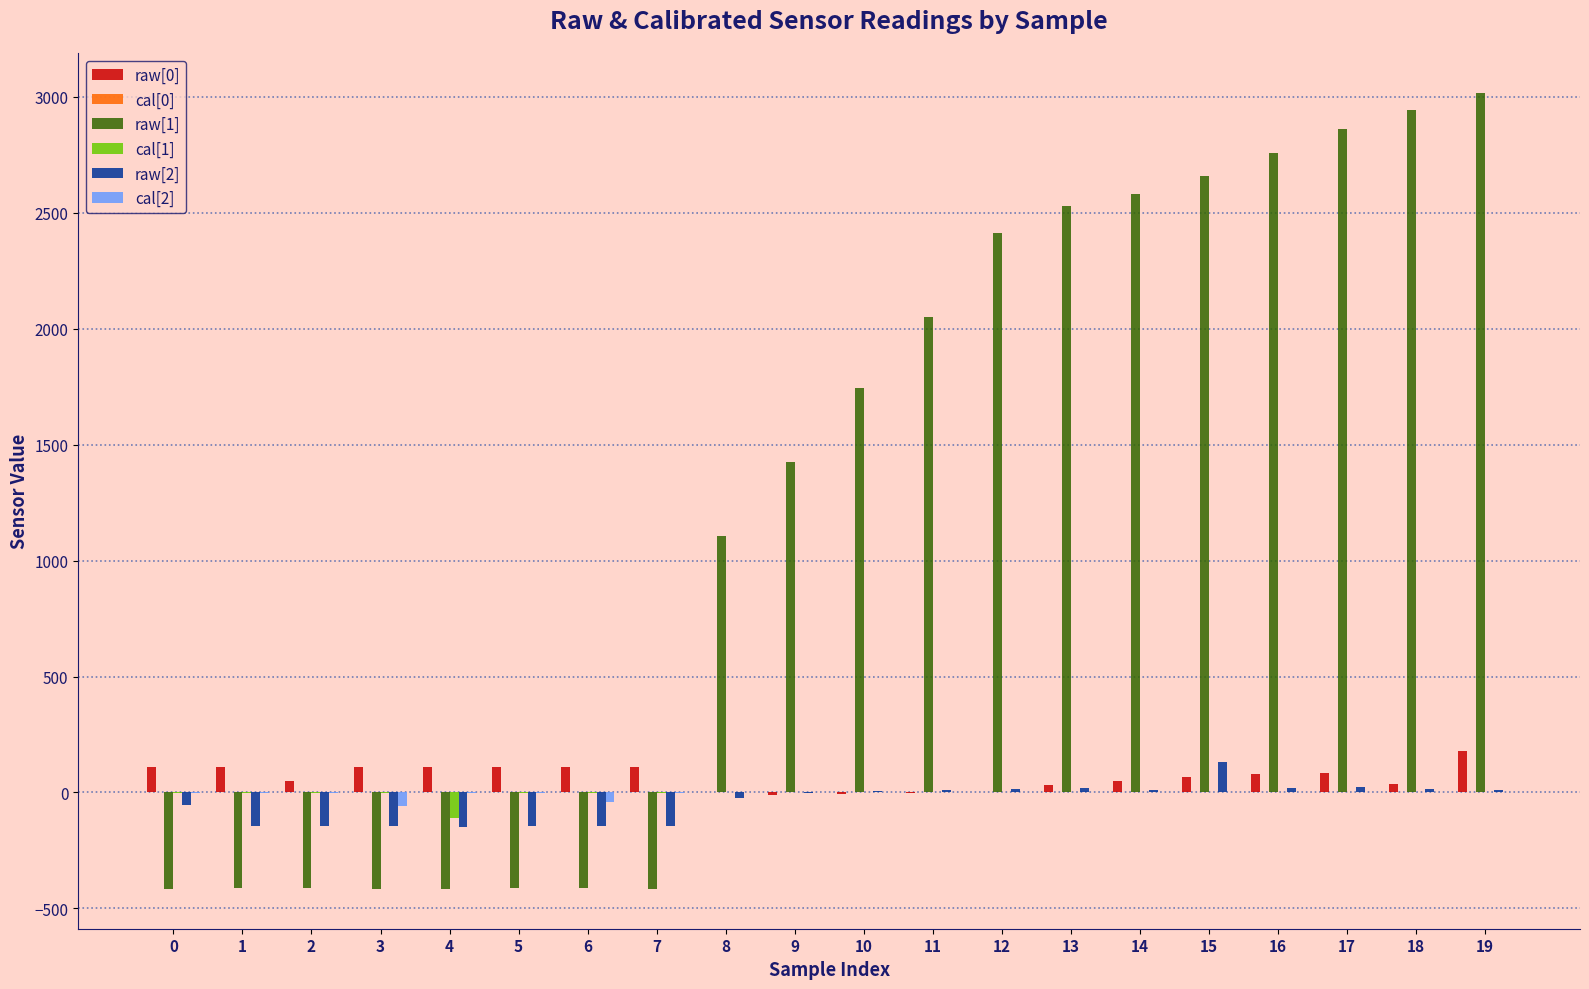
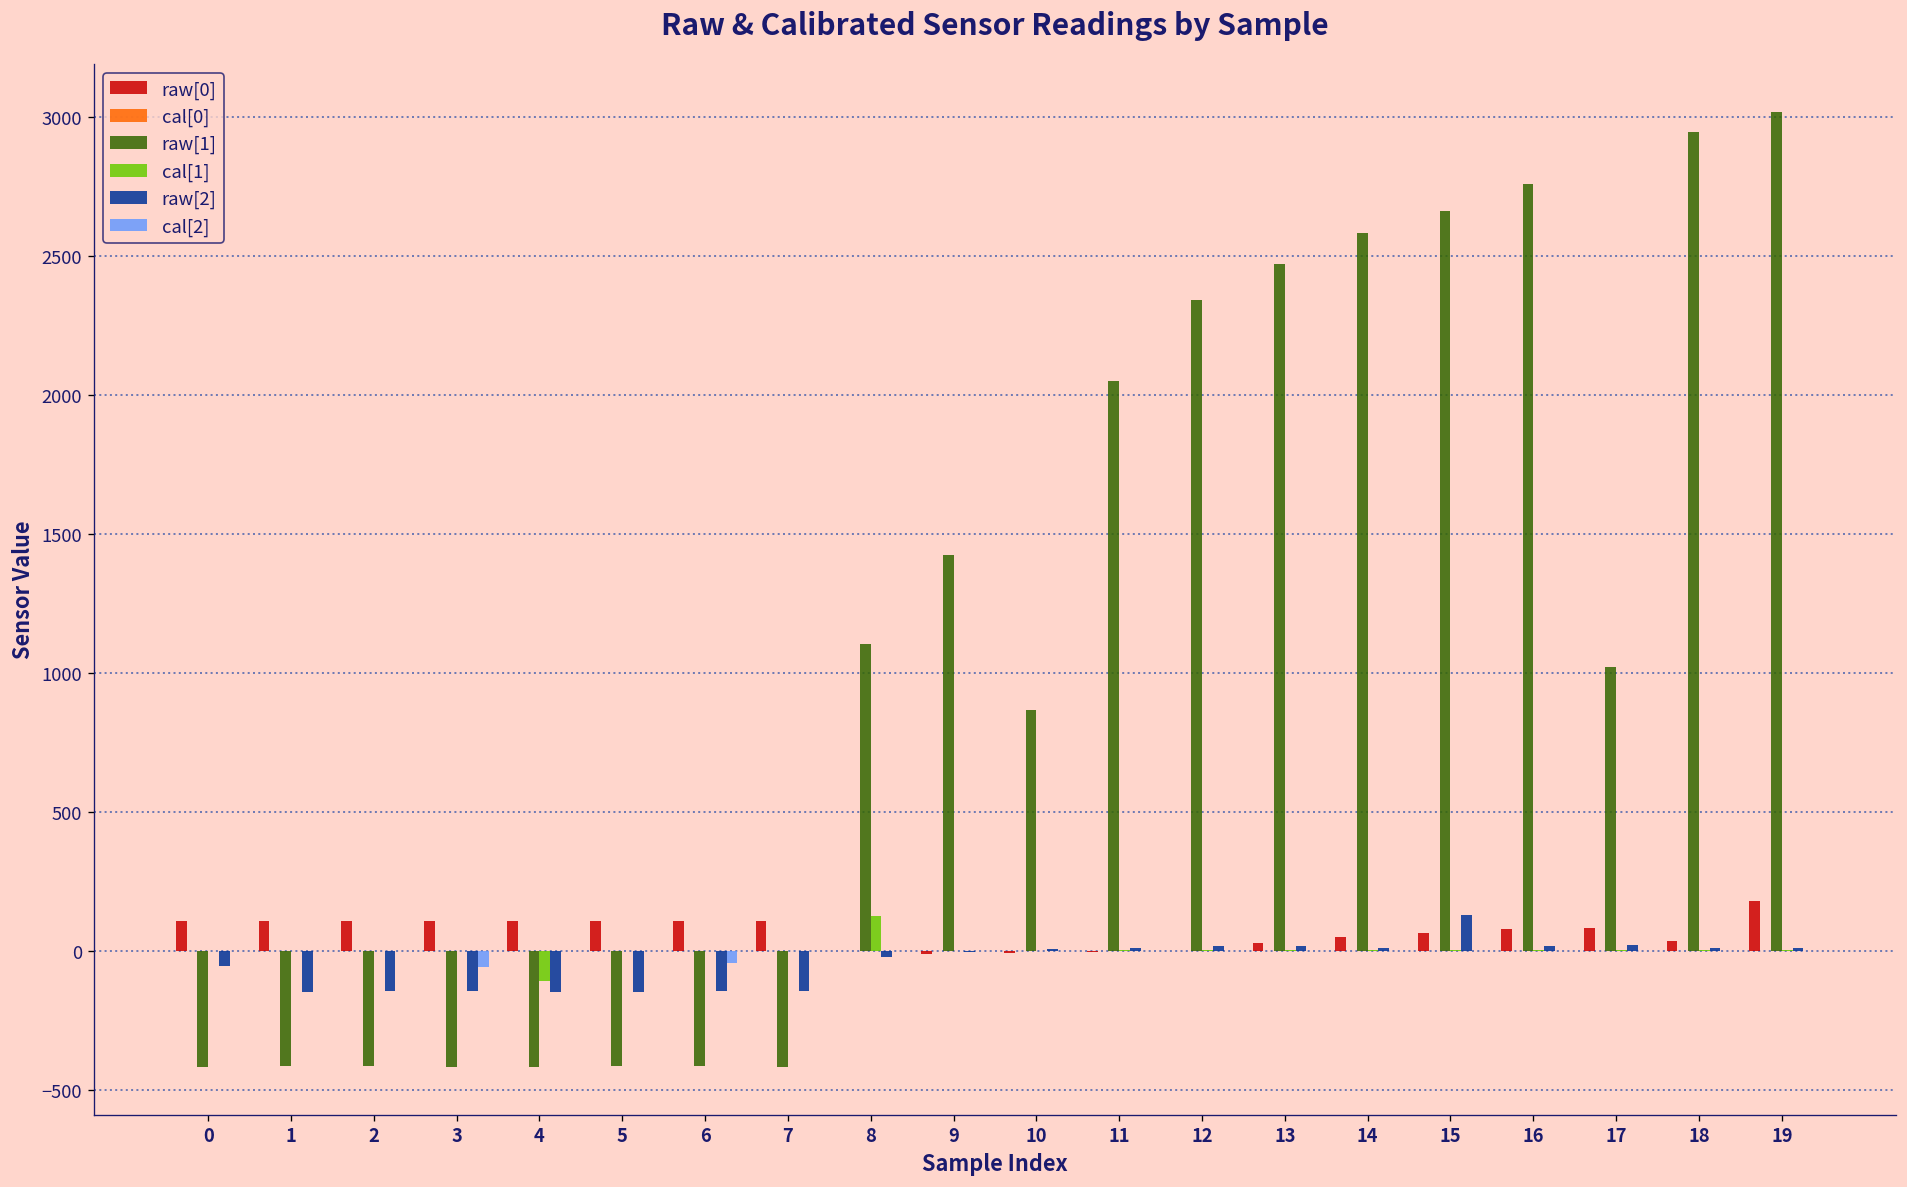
  {
    "raw[0]": {
      "0": 110,
      "1": 110,
-     "2": 50,
+     "2": 110,
      "3": 110,
      "4": 110,
      "5": 110,
      "6": 110,
      "7": 110,
      "8": 0,
      "13": 30,
      "14": 50,
      "15": 70,
      "16": 80,
      "17": 80,
      "18": 40,
      "19": 180
    },
    "raw[1]": {
      "0": -420,
      "1": -410,
      "2": -410,
      "3": -420,
      "4": -420,
      "5": -410,
      "6": -410,
      "7": -420,
      "8": 1110,
      "9": 1420,
-     "10": 1750,
+     "10": 870,
      "11": 2050,
-     "12": 2420,
-     "13": 2530,
+     "12": 2340,
+     "13": 2470,
      "14": 2580,
      "15": 2660,
      "16": 2760,
-     "17": 2860,
+     "17": 1020,
      "18": 2940,
      "19": 3020
    },
    "cal[1]": {
      "4": -110,
-     "8": 0
+     "8": 130
    },
    "raw[2]": {
      "0": -50,
      "1": -150,
      "2": -140,
      "3": -140,
      "4": -150,
      "5": -150,
      "6": -140,
      "7": -140,
      "8": -20,
      "11": 10,
      "12": 20,
      "13": 20,
      "15": 130,
      "16": 20,
      "17": 20,
      "18": 10,
      "19": 10
    },
    "cal[2]": {
      "3": -60,
      "6": -40
    }
  }
